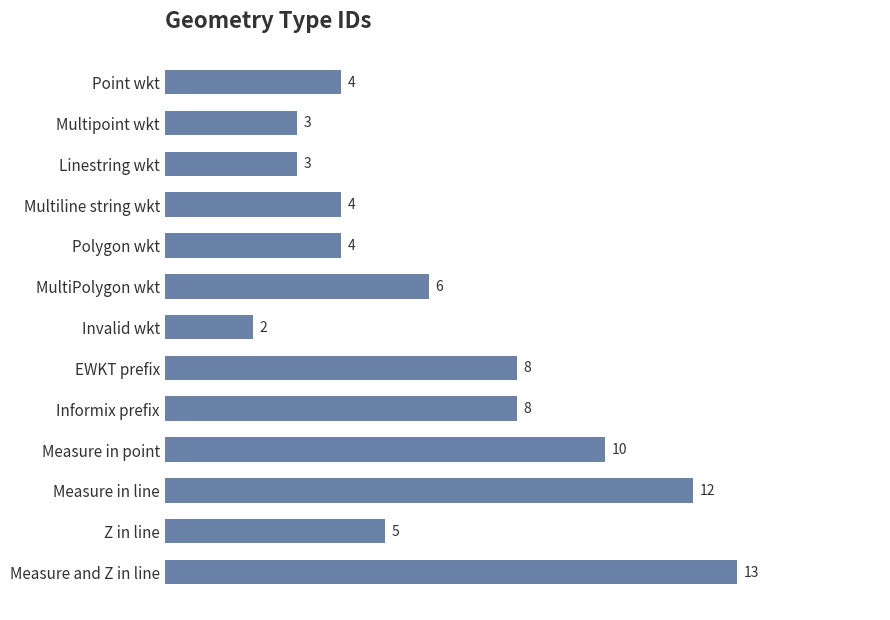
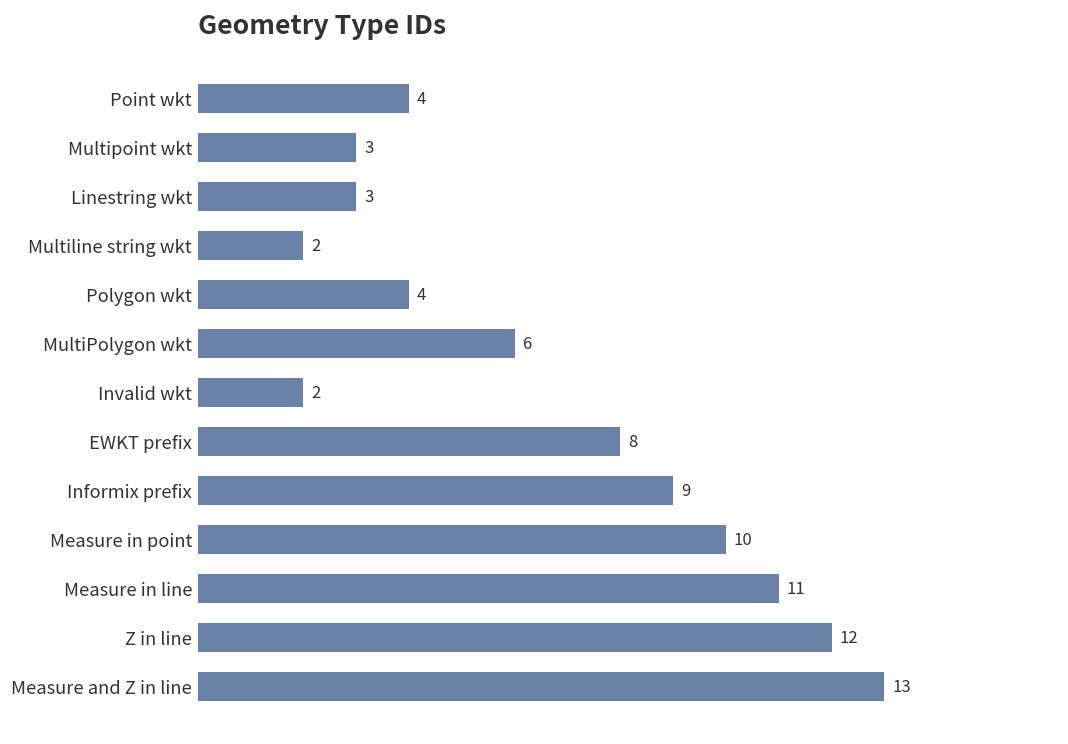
  {
    "Point wkt": 4,
    "Multipoint wkt": 3,
    "Linestring wkt": 3,
-   "Multiline string wkt": 4,
+   "Multiline string wkt": 2,
    "Polygon wkt": 4,
    "MultiPolygon wkt": 6,
    "Invalid wkt": 2,
    "EWKT prefix": 8,
-   "Informix prefix": 8,
+   "Informix prefix": 9,
    "Measure in point": 10,
-   "Measure in line": 12,
-   "Z in line": 5,
+   "Measure in line": 11,
+   "Z in line": 12,
    "Measure and Z in line": 13
  }
